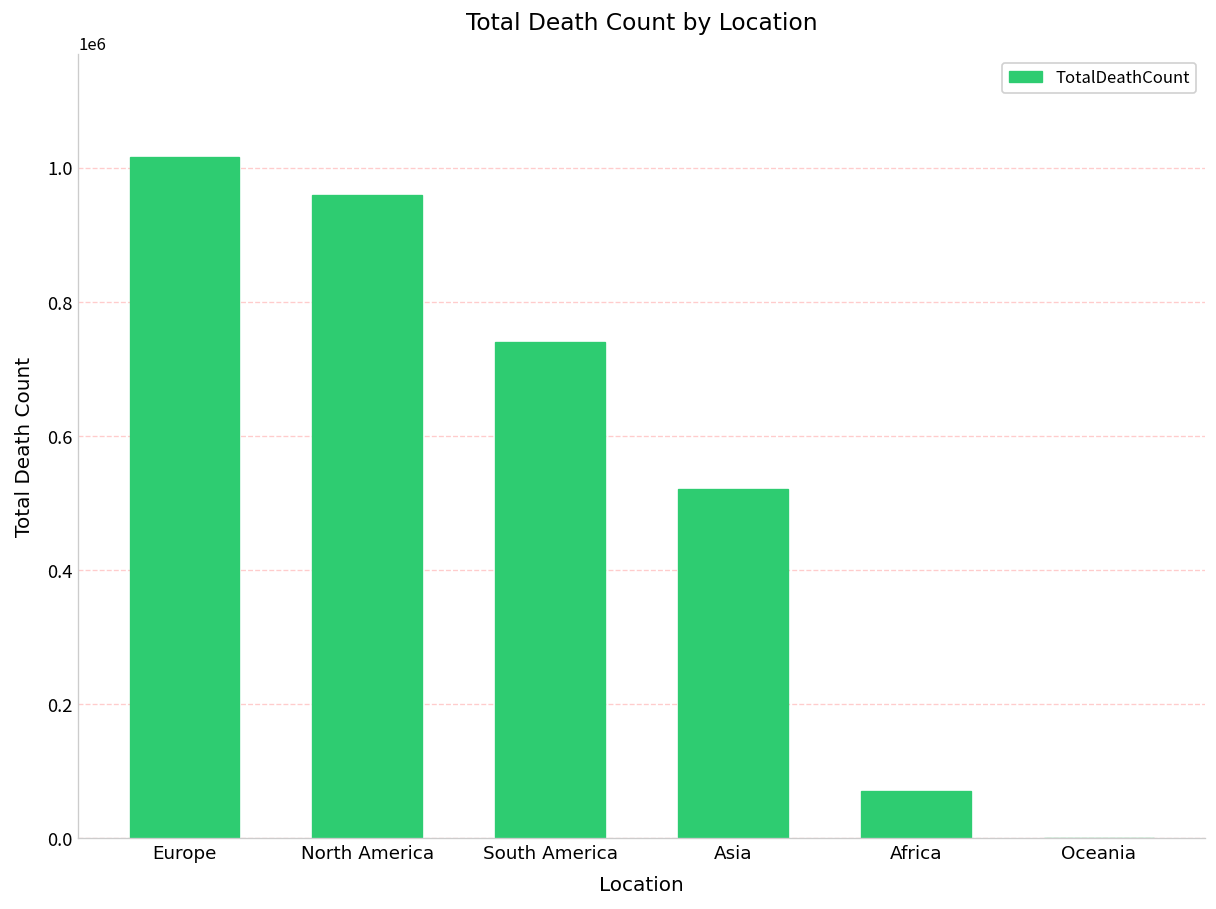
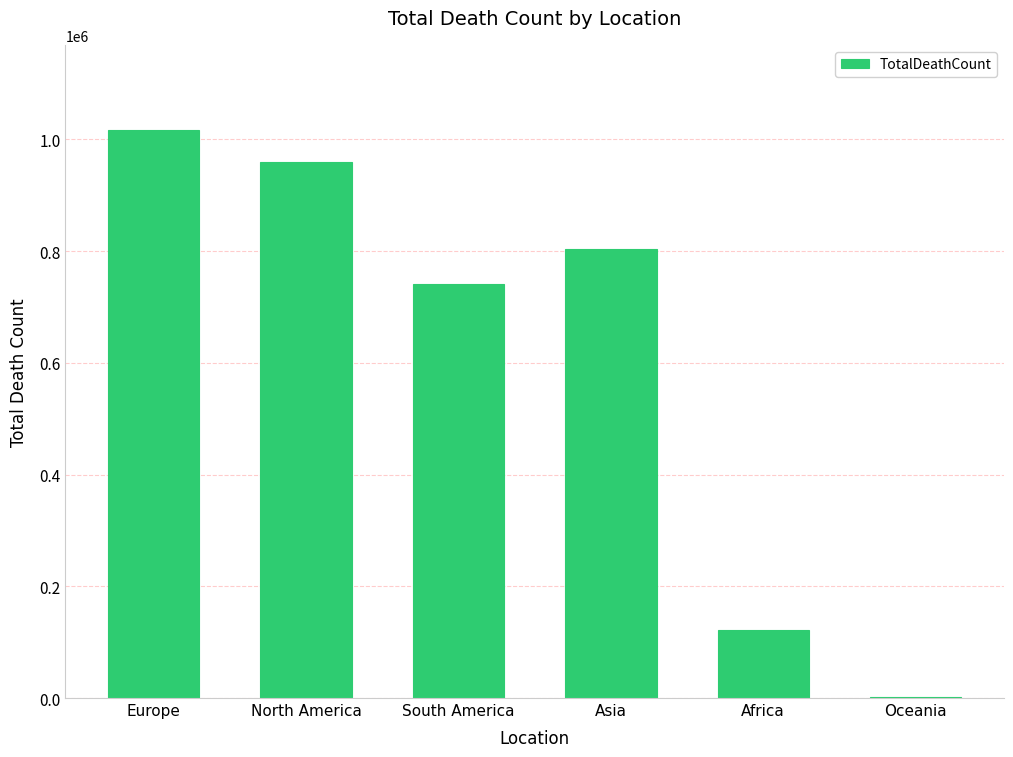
  {
    "Europe": 1020000,
    "North America": 960000,
    "South America": 740000,
-   "Asia": 520000,
-   "Africa": 70000
+   "Asia": 800000,
+   "Africa": 120000
  }
